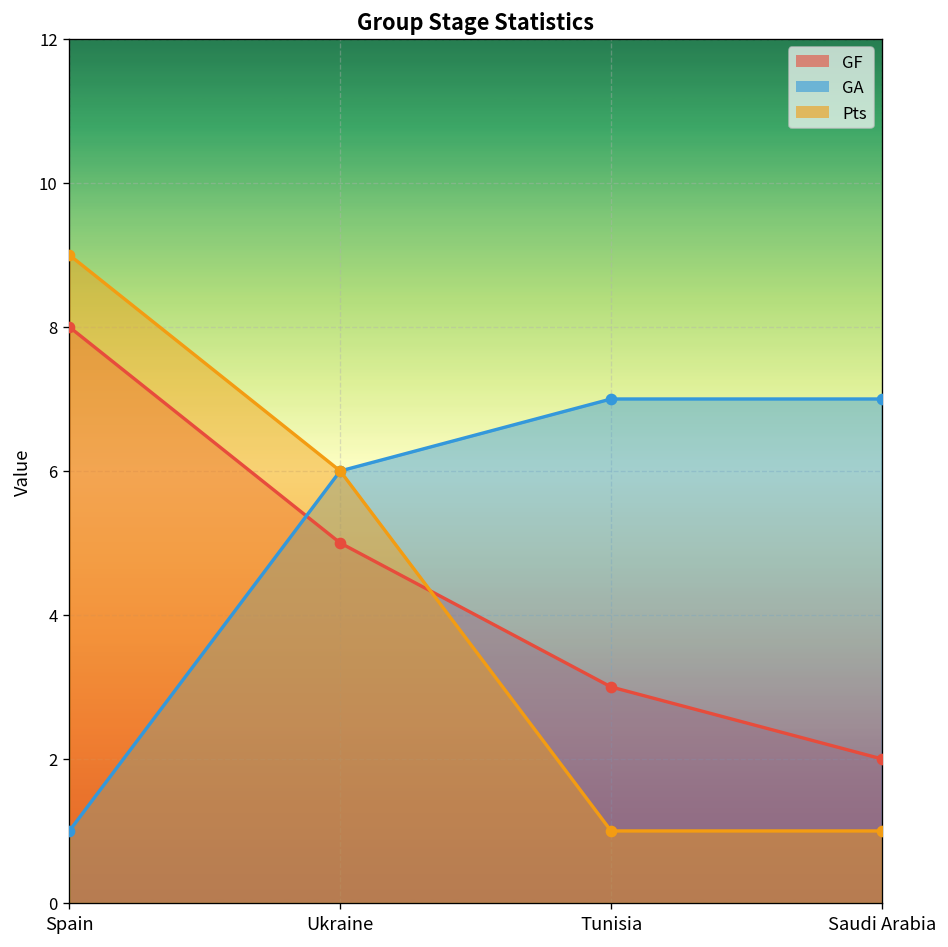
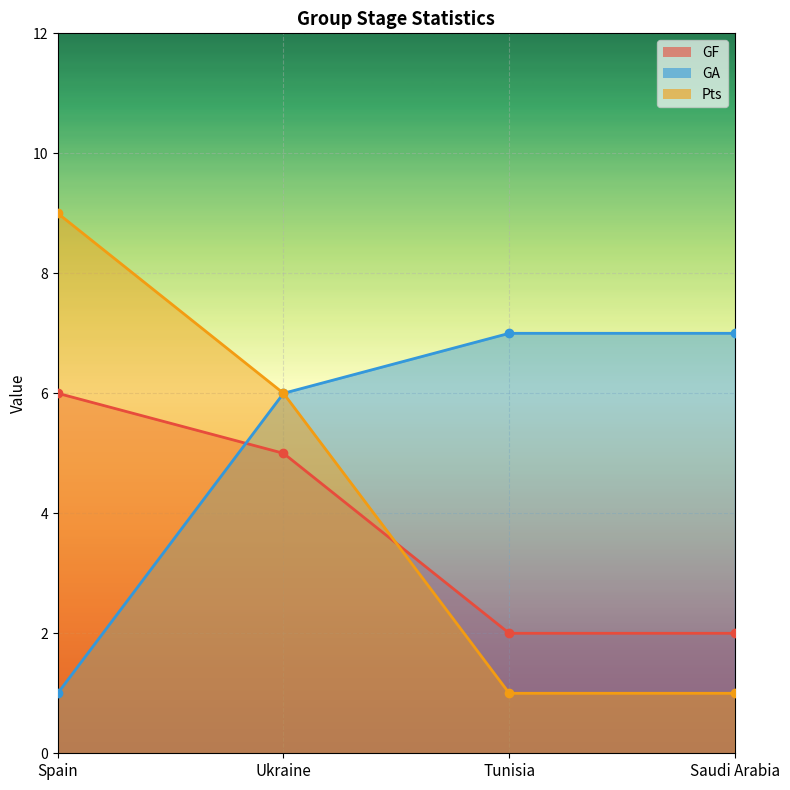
  {
    "GF": {
-     "Spain": 8,
+     "Spain": 6,
      "Ukraine": 5,
-     "Tunisia": 3,
+     "Tunisia": 2,
      "Saudi Arabia": 2
    },
    "GA": {
      "Spain": 1,
      "Tunisia": 7,
      "Saudi Arabia": 7
    },
    "Pts": {
      "Spain": 9,
      "Tunisia": 1,
      "Saudi Arabia": 1
    }
  }
